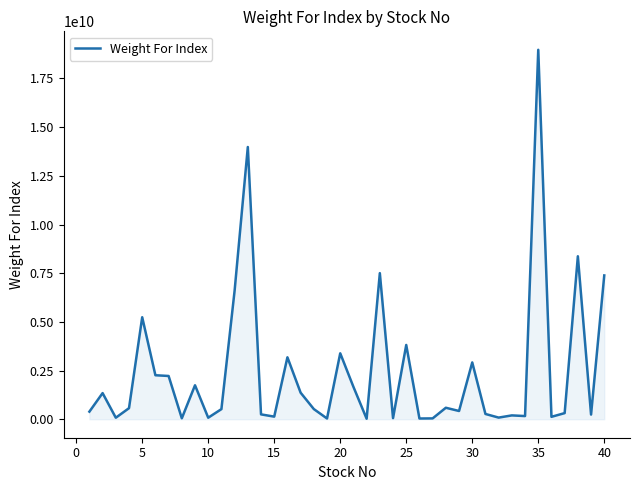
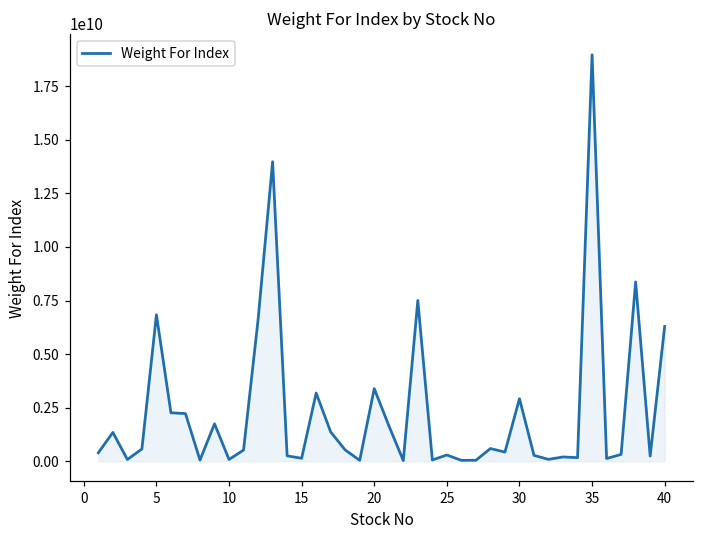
  {
-   "5": 5200000000,
+   "5": 6800000000,
    "10": 100000000,
    "15": 100000000,
    "20": 3400000000,
-   "25": 3800000000,
+   "25": 300000000,
    "30": 2900000000,
    "35": 19000000000,
-   "40": 7400000000
+   "40": 6300000000
  }
